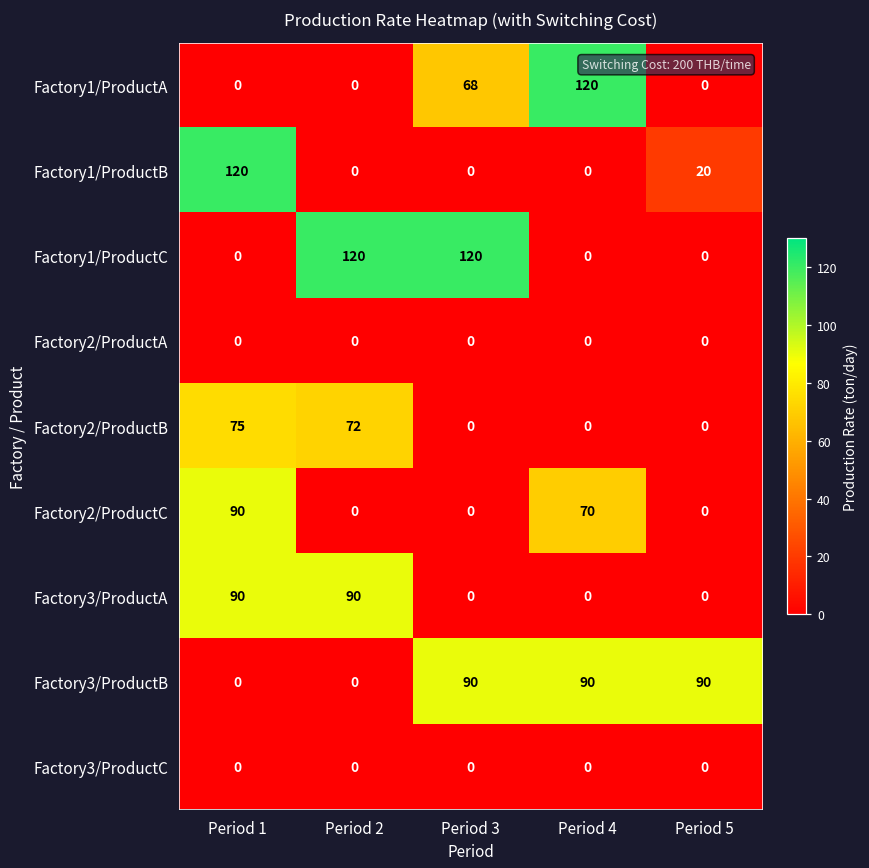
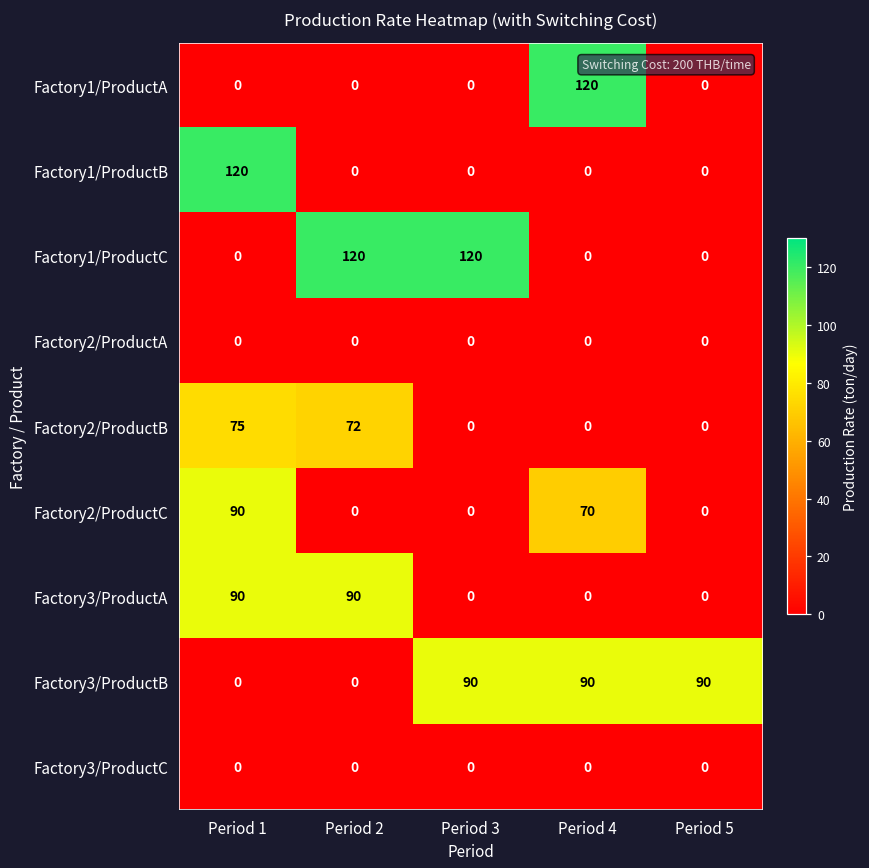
  {
    "Factory1/ProductA": {
      "Period 1": 0,
      "Period 2": 0,
-     "Period 3": 68,
+     "Period 3": 0,
      "Period 4": 120,
      "Period 5": 0
    },
    "Factory1/ProductB": {
      "Period 1": 120,
      "Period 2": 0,
      "Period 3": 0,
      "Period 4": 0,
-     "Period 5": 20
+     "Period 5": 0
    },
    "Factory1/ProductC": {
      "Period 1": 0,
      "Period 2": 120,
      "Period 3": 120,
      "Period 4": 0,
      "Period 5": 0
    },
    "Factory2/ProductA": {
      "Period 1": 0,
      "Period 2": 0,
      "Period 3": 0,
      "Period 4": 0,
      "Period 5": 0
    },
    "Factory2/ProductB": {
      "Period 1": 75,
      "Period 2": 72,
      "Period 3": 0,
      "Period 4": 0,
      "Period 5": 0
    },
    "Factory2/ProductC": {
      "Period 1": 90,
      "Period 2": 0,
      "Period 3": 0,
      "Period 4": 70,
      "Period 5": 0
    },
    "Factory3/ProductA": {
      "Period 1": 90,
      "Period 2": 90,
      "Period 3": 0,
      "Period 4": 0,
      "Period 5": 0
    },
    "Factory3/ProductB": {
      "Period 1": 0,
      "Period 2": 0,
      "Period 3": 90,
      "Period 4": 90,
      "Period 5": 90
    },
    "Factory3/ProductC": {
      "Period 1": 0,
      "Period 2": 0,
      "Period 3": 0,
      "Period 4": 0,
      "Period 5": 0
    }
  }
